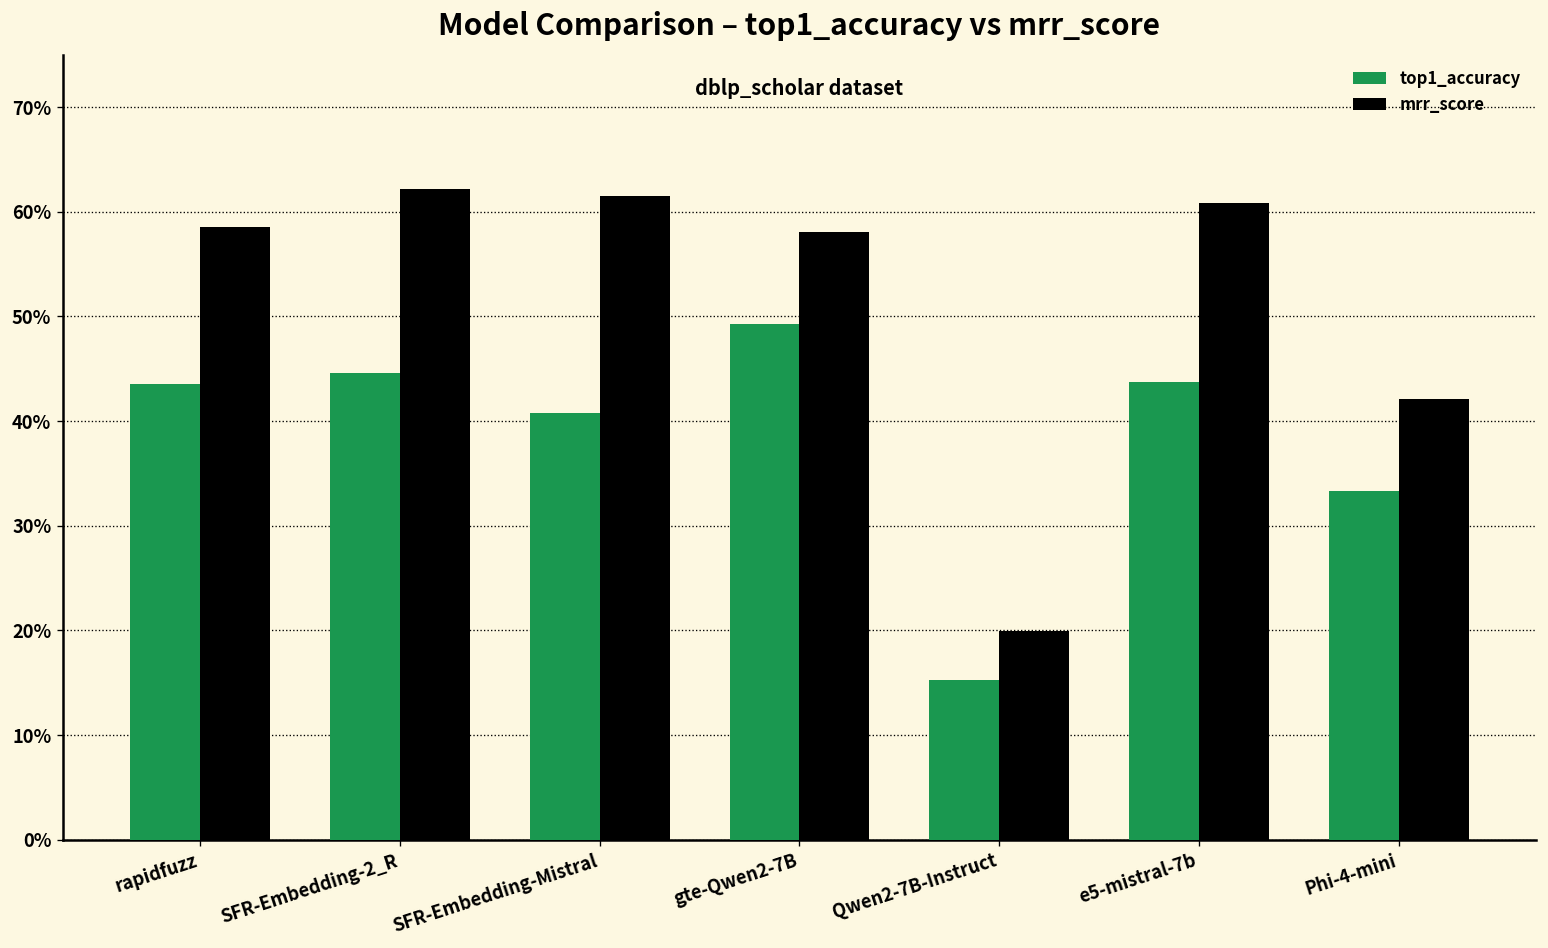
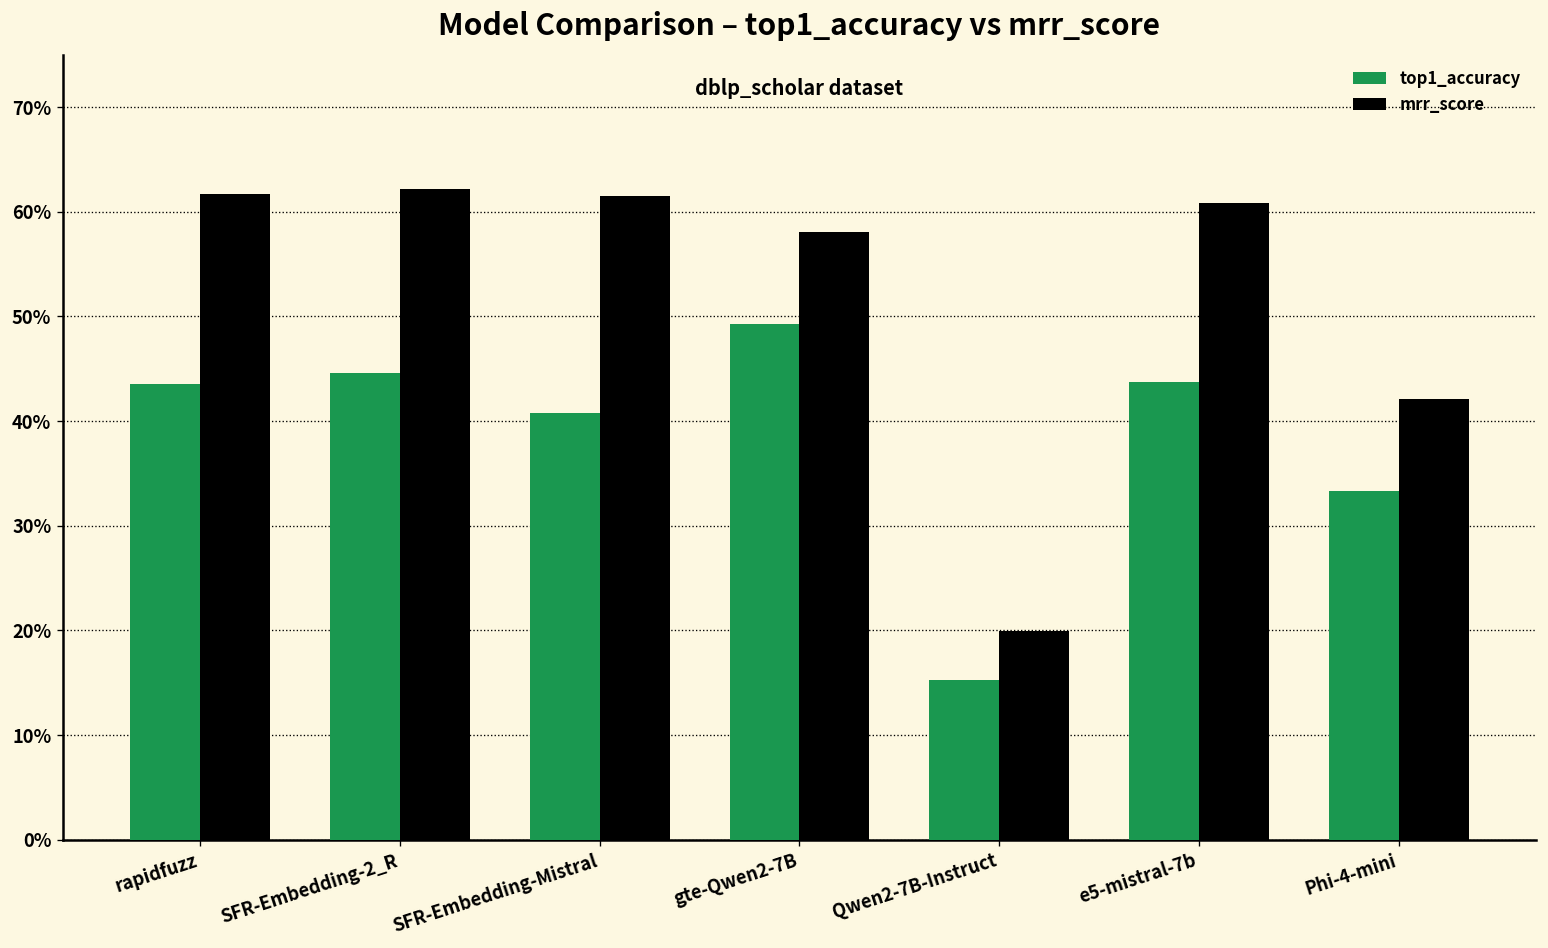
  {
    "top1_accuracy": {
      "rapidfuzz": "44%",
      "SFR-Embedding-2_R": "45%",
      "SFR-Embedding-Mistral": "41%",
      "gte-Qwen2-7B": "49%",
      "Qwen2-7B-Instruct": "15%",
      "e5-mistral-7b": "44%",
      "Phi-4-mini": "33%"
    },
    "mrr_score": {
-     "rapidfuzz": "59%",
+     "rapidfuzz": "62%",
      "SFR-Embedding-2_R": "62%",
      "SFR-Embedding-Mistral": "62%",
      "gte-Qwen2-7B": "58%",
      "Qwen2-7B-Instruct": "20%",
      "e5-mistral-7b": "61%",
      "Phi-4-mini": "42%"
    }
  }
